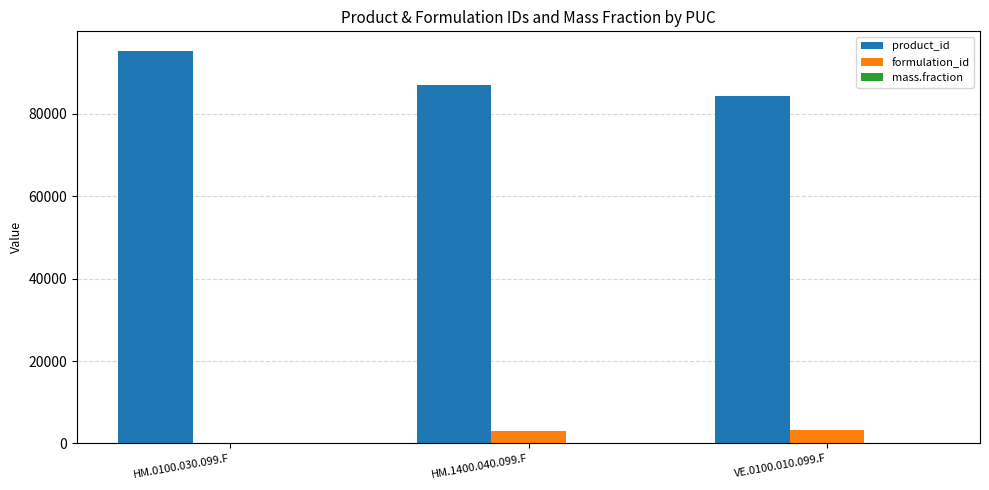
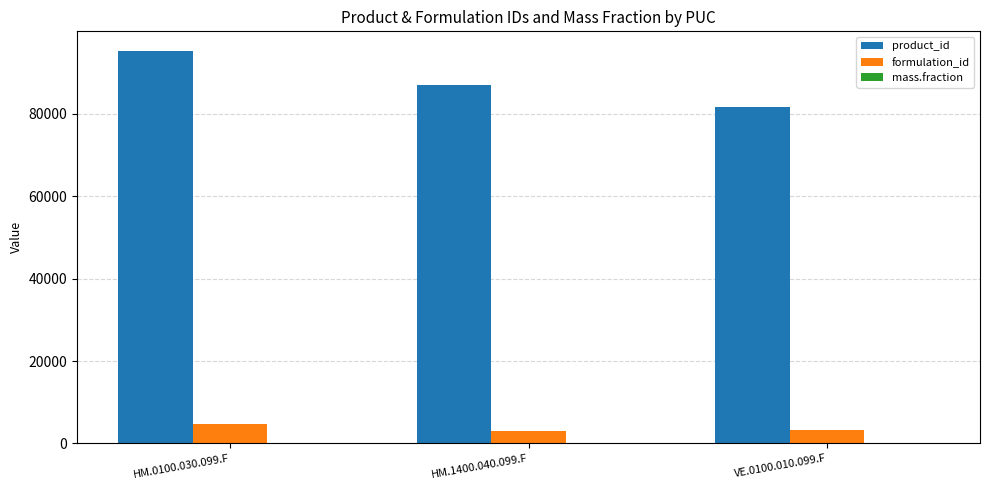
  {
    "product_id": {
      "HM.0100.030.099.F": 95000,
      "HM.1400.040.099.F": 87000,
-     "VE.0100.010.099.F": 84000
+     "VE.0100.010.099.F": 82000
    },
    "formulation_id": {
-     "HM.0100.030.099.F": 0,
+     "HM.0100.030.099.F": 5000,
      "HM.1400.040.099.F": 3000,
      "VE.0100.010.099.F": 3000
    }
  }
